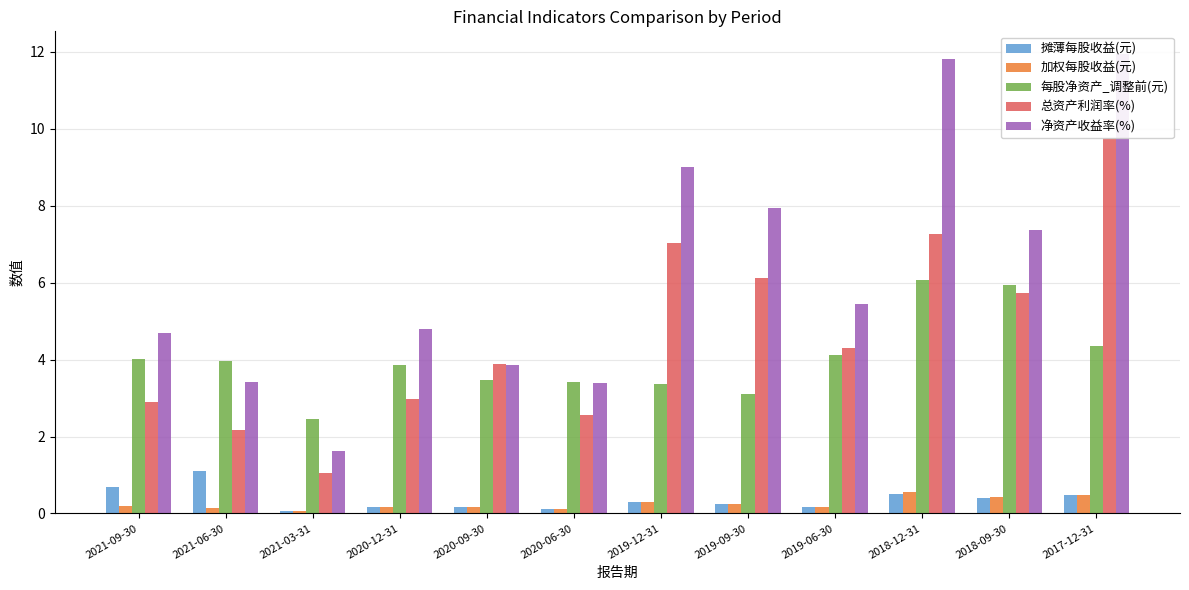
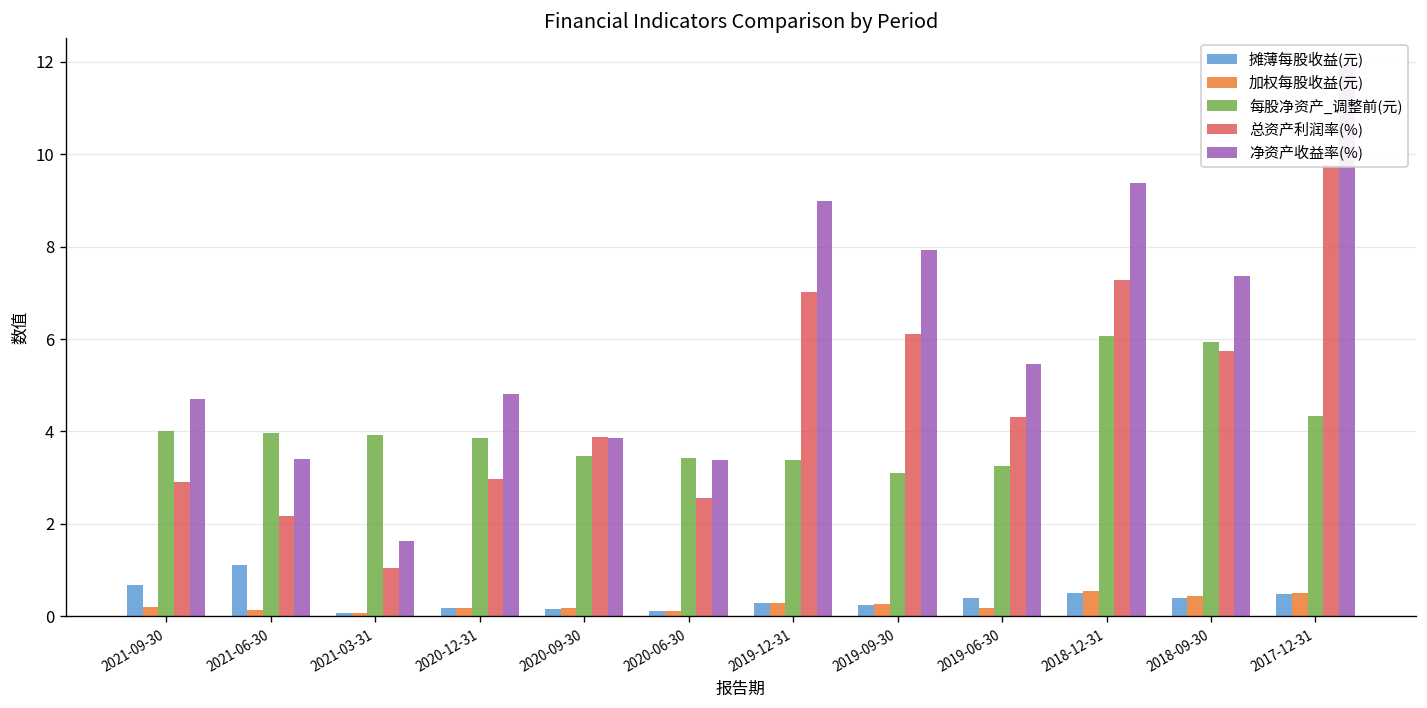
  {
    "摊薄每股收益(元)": {
      "2021-09-30": 0.7,
      "2021-06-30": 1.1,
      "2020-12-31": 0.2,
      "2020-09-30": 0.2,
      "2020-06-30": 0.1,
      "2019-12-31": 0.3,
      "2019-09-30": 0.2,
-     "2019-06-30": 0.2,
+     "2019-06-30": 0.4,
      "2018-12-31": 0.5,
      "2018-09-30": 0.4,
      "2017-12-31": 0.5
    },
    "每股净资产_调整前(元)": {
      "2021-09-30": 4.0,
      "2021-06-30": 4.0,
-     "2021-03-31": 2.5,
+     "2021-03-31": 3.9,
      "2020-12-31": 3.9,
      "2020-09-30": 3.5,
      "2020-06-30": 3.4,
      "2019-12-31": 3.4,
      "2019-09-30": 3.1,
-     "2019-06-30": 4.1,
+     "2019-06-30": 3.2,
      "2018-12-31": 6.1,
      "2018-09-30": 5.9,
      "2017-12-31": 4.3
    },
    "净资产收益率(%)": {
      "2021-09-30": 4.7,
      "2021-06-30": 3.4,
      "2021-03-31": 1.6,
      "2020-12-31": 4.8,
      "2020-09-30": 3.9,
      "2020-06-30": 3.4,
      "2019-12-31": 9.0,
      "2019-09-30": 7.9,
      "2019-06-30": 5.5,
-     "2018-12-31": 11.8,
+     "2018-12-31": 9.4,
      "2018-09-30": 7.4
    }
  }
